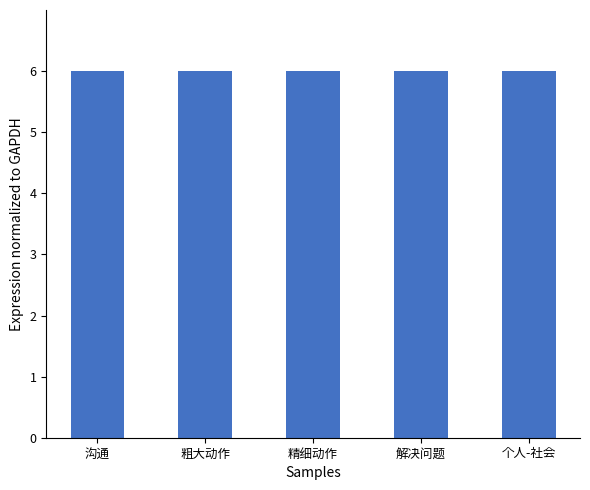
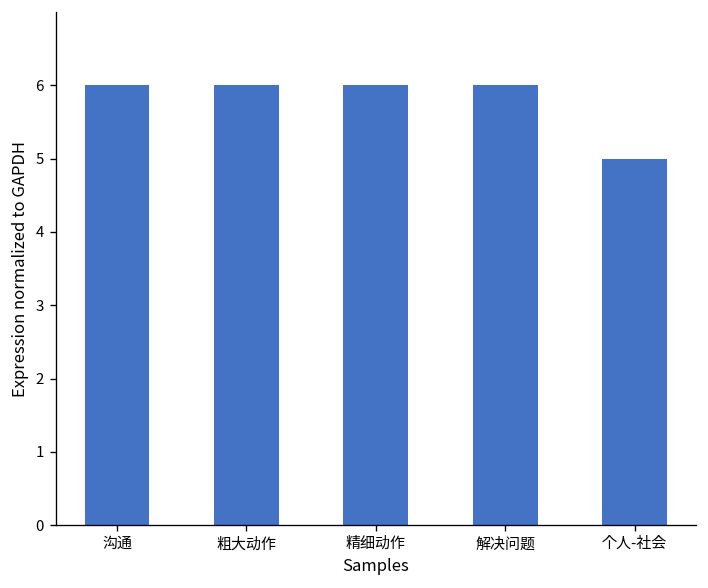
  {
    "沟通": 6,
    "粗大动作": 6,
    "精细动作": 6,
    "解决问题": 6,
-   "个人-社会": 6
+   "个人-社会": 5
  }
